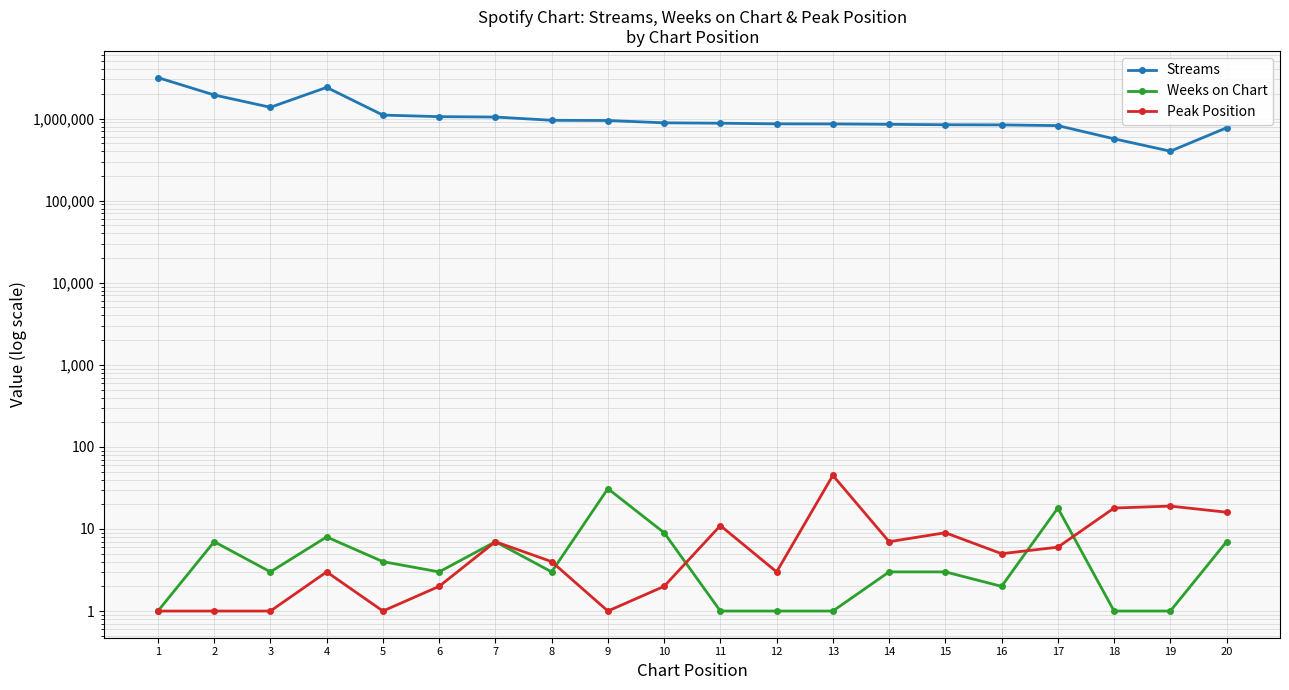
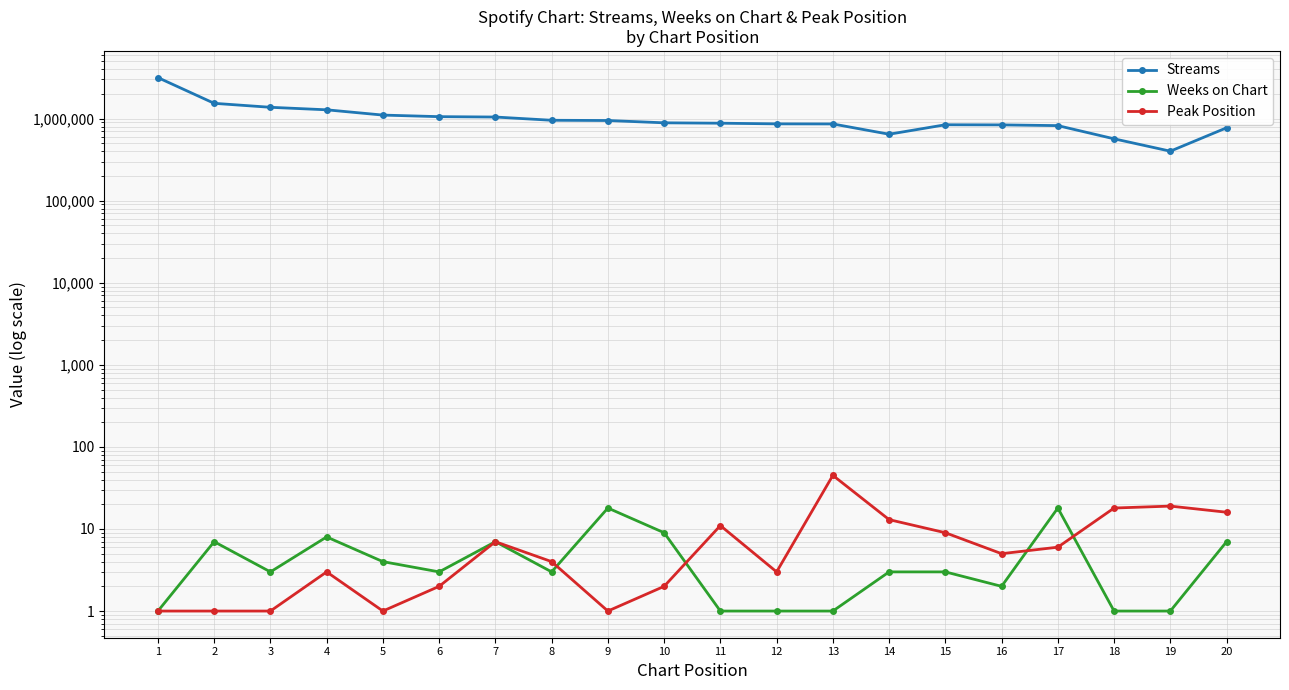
  {
    "Streams": {
      "1": "3,200,000",
-     "2": "1,900,000",
+     "2": "1,500,000",
      "3": "1,400,000",
-     "4": "2,400,000",
+     "4": "1,300,000",
      "5": "1,100,000",
      "6": "1,100,000",
      "7": "1,000,000",
      "8": "1,000,000",
      "9": "900,000",
      "10": "900,000",
      "11": "900,000",
      "12": "900,000",
      "13": "900,000",
-     "14": "900,000",
+     "14": "600,000",
      "15": "800,000",
      "16": "800,000",
      "17": "800,000",
      "18": "600,000",
      "19": "400,000",
      "20": "800,000"
    },
    "Weeks on Chart": {
      "2": "7",
      "3": "3",
      "4": "8",
      "5": "4",
      "6": "3",
      "8": "3",
-     "9": "31",
+     "9": "18",
      "10": "9",
      "11": "1",
      "12": "1",
      "13": "1",
      "14": "3",
      "15": "3",
      "16": "2",
      "17": "18",
      "18": "1",
      "19": "1",
      "20": "7"
    },
    "Peak Position": {
      "2": "1",
      "3": "1",
      "4": "3",
      "5": "1",
      "6": "2",
      "8": "4",
      "9": "1",
      "10": "2",
      "11": "11",
      "12": "3",
      "13": "50",
-     "14": "7",
+     "14": "13",
      "15": "9",
      "16": "5",
      "17": "6",
      "18": "18",
      "19": "19",
      "20": "16"
    }
  }
